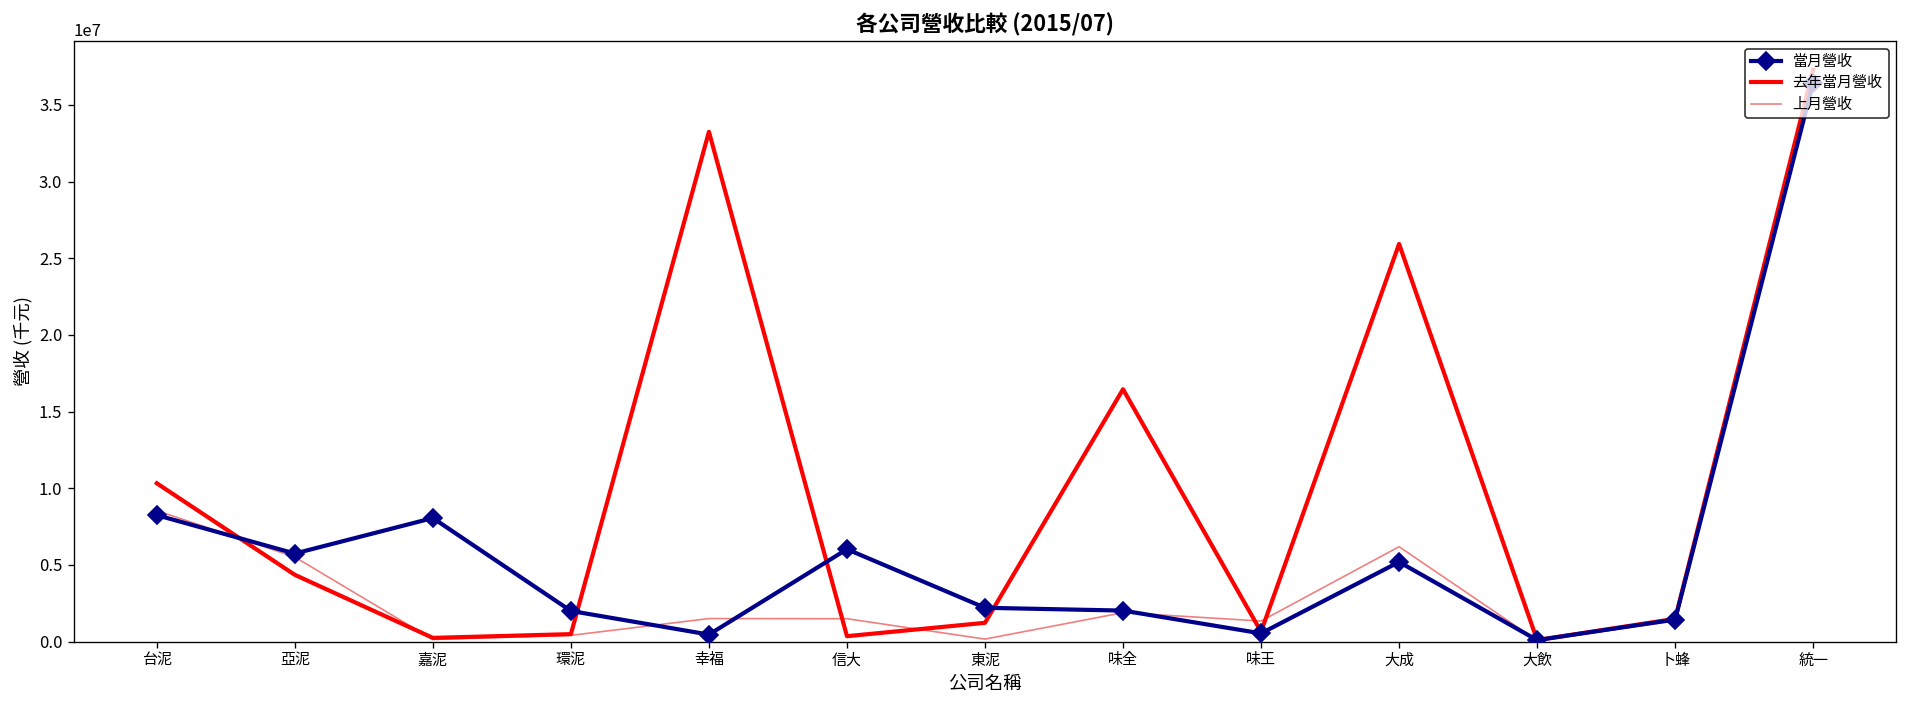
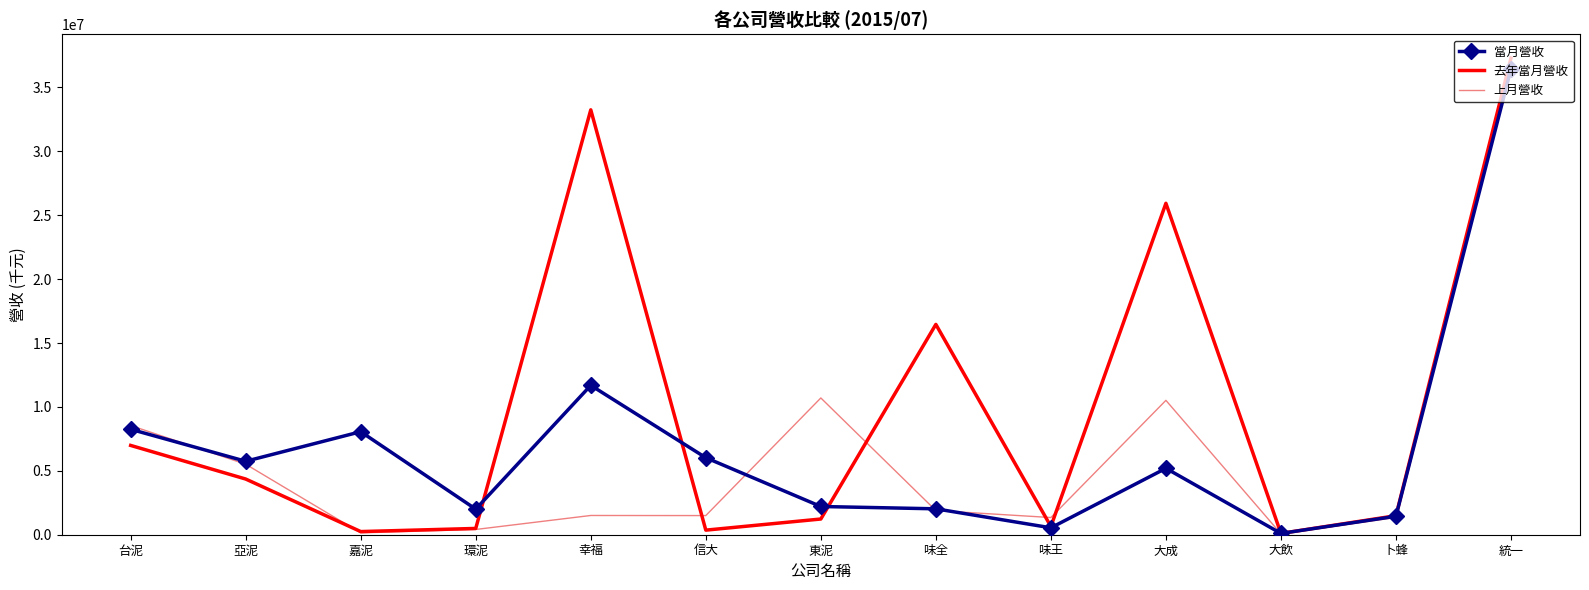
  {
    "當月營收": {
      "台泥": 8300000,
      "亞泥": 5700000,
      "嘉泥": 8100000,
      "環泥": 2000000,
-     "幸福": 500000,
+     "幸福": 11700000,
      "信大": 6000000,
      "東泥": 2200000,
      "大成": 5200000
    },
    "去年當月營收": {
-     "台泥": 10300000,
+     "台泥": 7000000,
      "亞泥": 4400000,
      "幸福": 33200000,
      "信大": 400000,
      "東泥": 1200000,
      "味全": 16500000,
      "大成": 25900000
    },
    "上月營收": {
      "台泥": 8500000,
      "亞泥": 5500000,
      "幸福": 1500000,
      "信大": 1500000,
-     "東泥": 200000,
+     "東泥": 10700000,
      "味王": 1300000,
-     "大成": 6200000
+     "大成": 10500000
    }
  }
